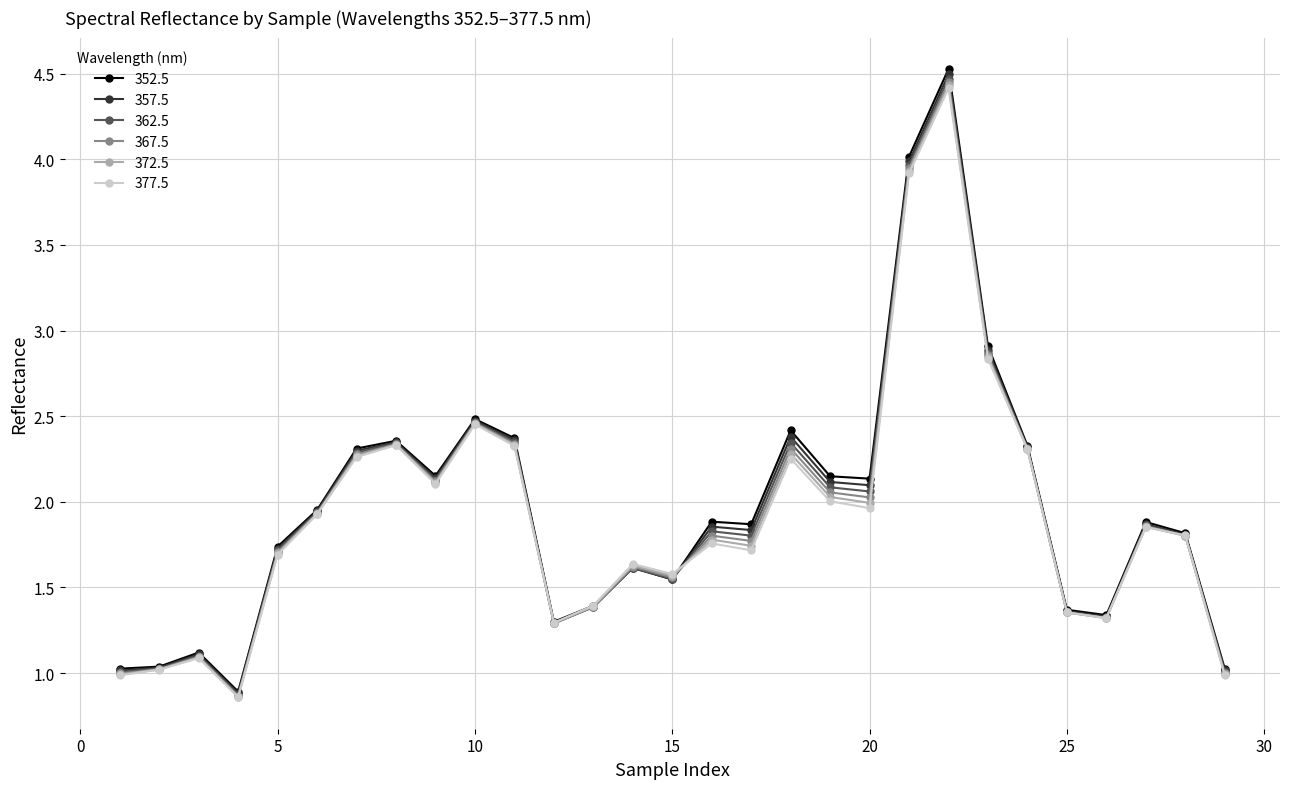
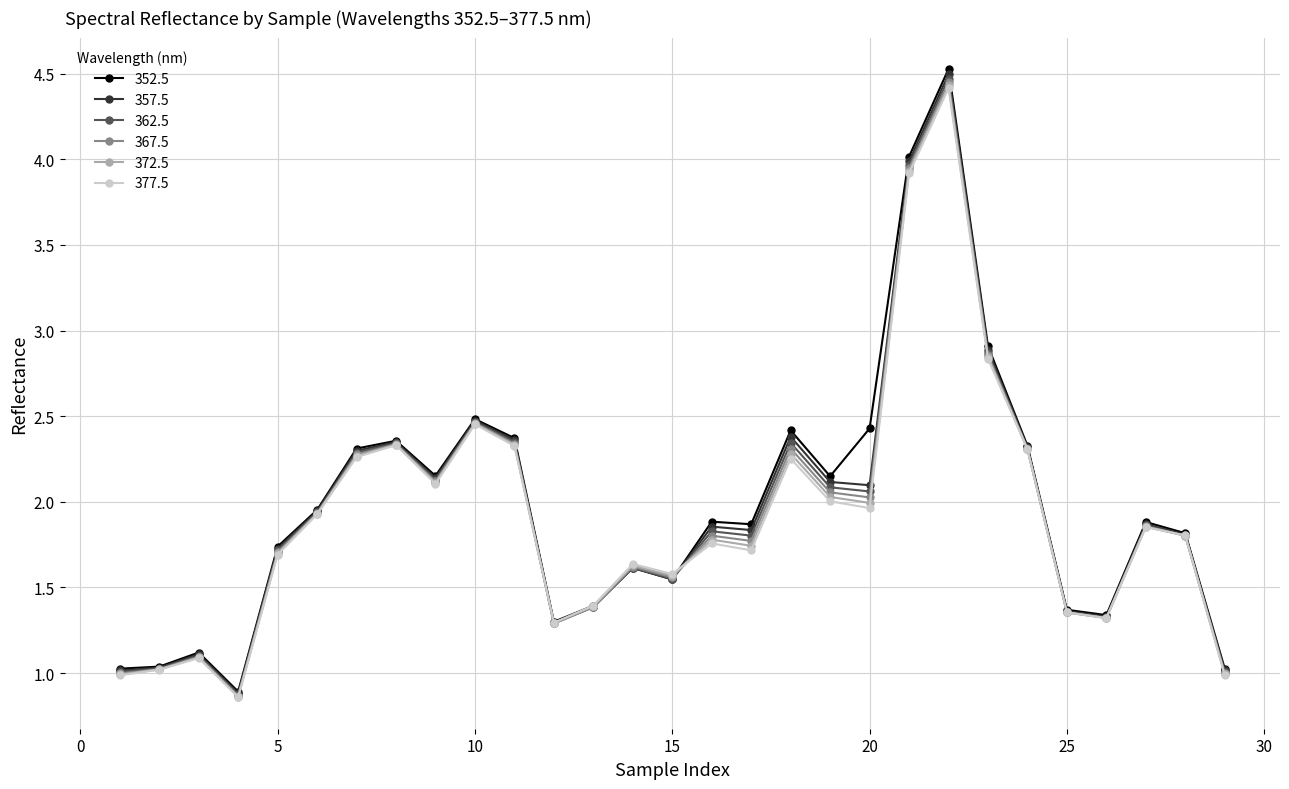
  {
    "352.5": {
-     "20": 2.14
+     "20": 2.43
    }
  }
